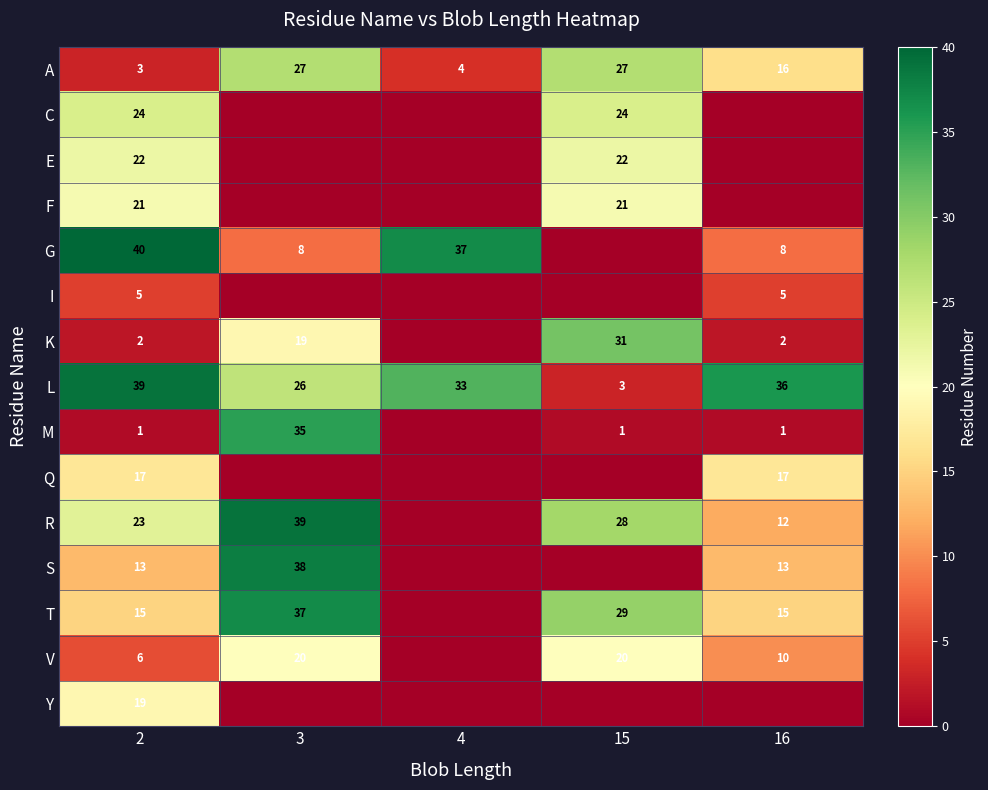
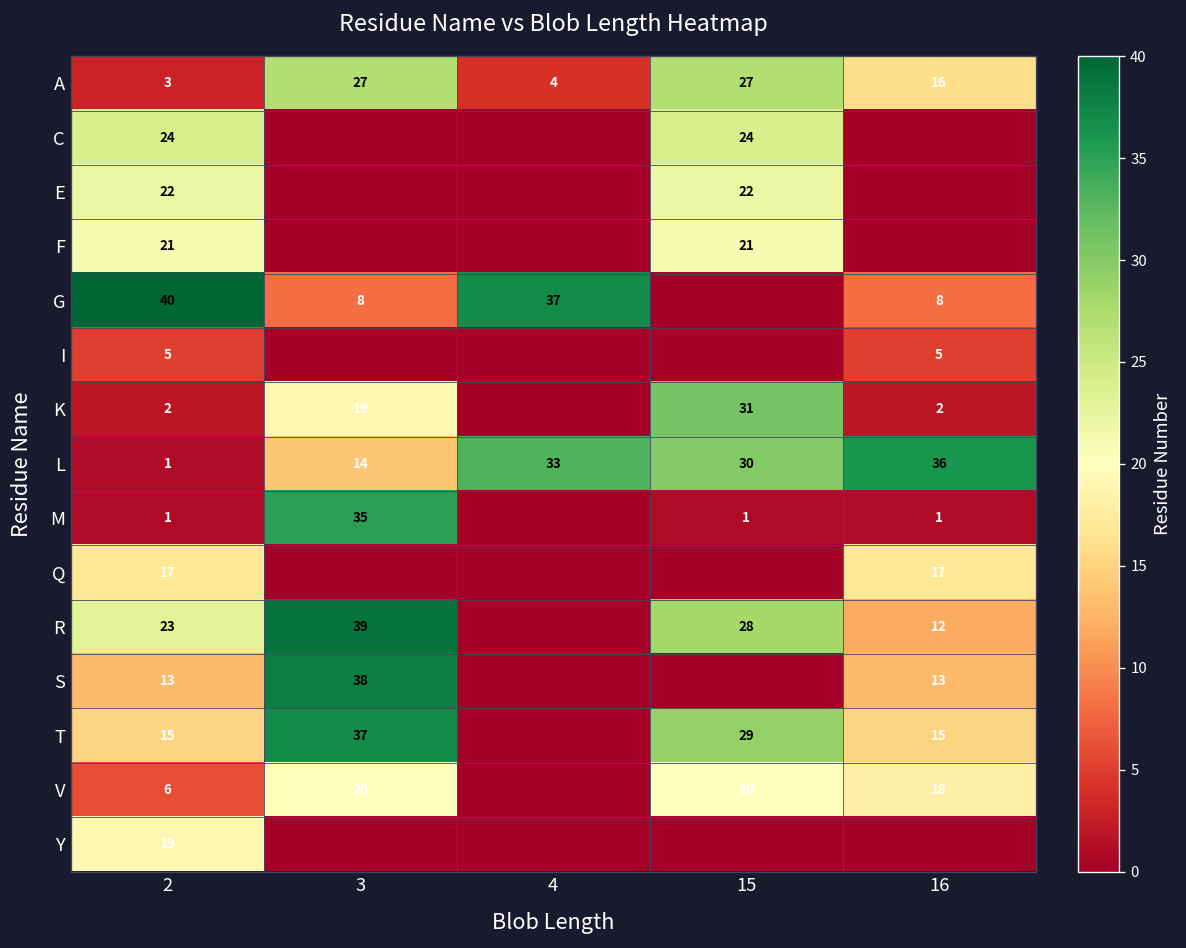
  {
    "A": {
      "2": 3,
      "3": 27,
      "4": 4,
      "15": 27,
      "16": 16
    },
    "C": {
      "2": 24,
      "15": 24
    },
    "E": {
      "2": 22,
      "15": 22
    },
    "F": {
      "2": 21,
      "15": 21
    },
    "G": {
      "2": 40,
      "3": 8,
      "4": 37,
      "16": 8
    },
    "I": {
      "2": 5,
      "16": 5
    },
    "K": {
      "2": 2,
      "3": 19,
      "15": 31,
      "16": 2
    },
    "L": {
-     "2": 39,
-     "3": 26,
+     "2": 1,
+     "3": 14,
      "4": 33,
-     "15": 3,
+     "15": 30,
      "16": 36
    },
    "M": {
      "2": 1,
      "3": 35,
      "15": 1,
      "16": 1
    },
    "Q": {
      "2": 17,
      "16": 17
    },
    "R": {
      "2": 23,
      "3": 39,
      "15": 28,
      "16": 12
    },
    "S": {
      "2": 13,
      "3": 38,
      "16": 13
    },
    "T": {
      "2": 15,
      "3": 37,
      "15": 29,
      "16": 15
    },
    "V": {
      "2": 6,
      "3": 20,
      "15": 20,
-     "16": 10
+     "16": 18
    },
    "Y": {
      "2": 19
    }
  }
